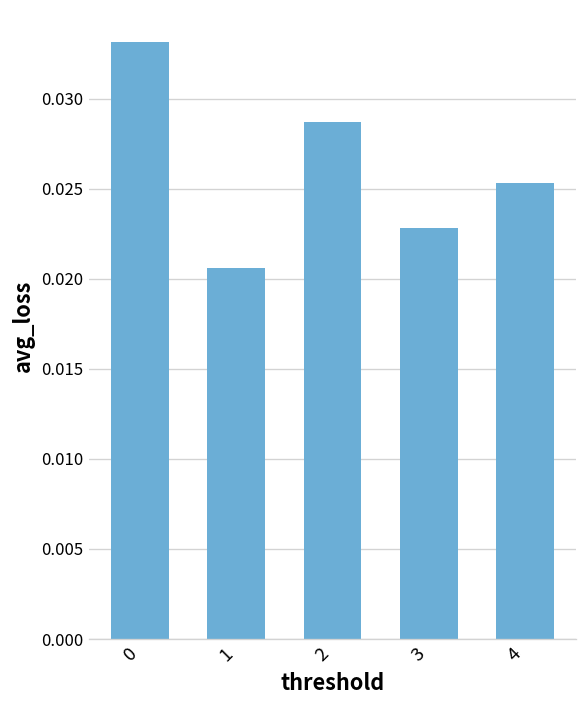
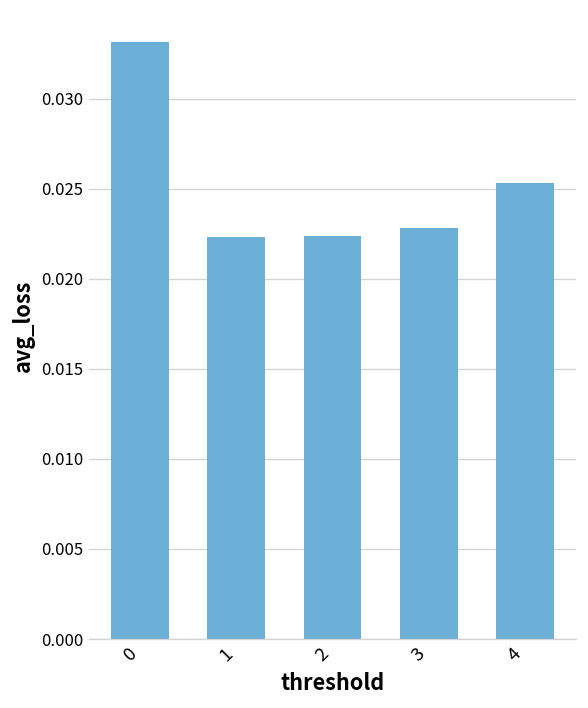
  {
    "0": 0.0332,
-   "1": 0.0206,
-   "2": 0.0287,
+   "1": 0.0223,
+   "2": 0.0224,
    "3": 0.0228,
    "4": 0.0253
  }
